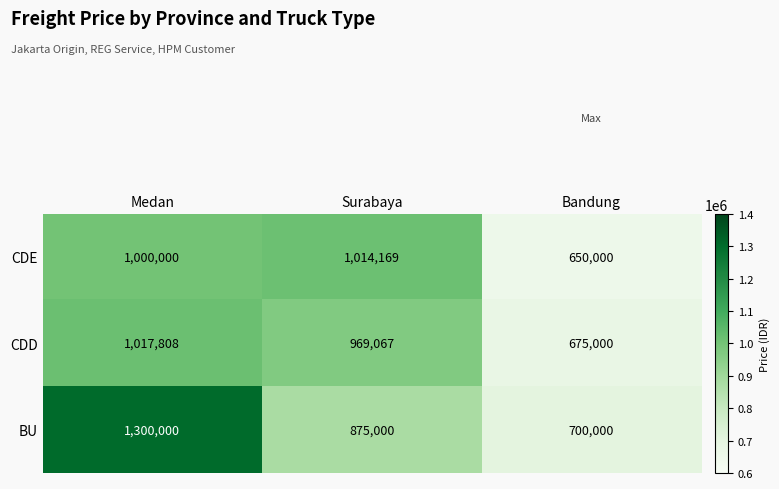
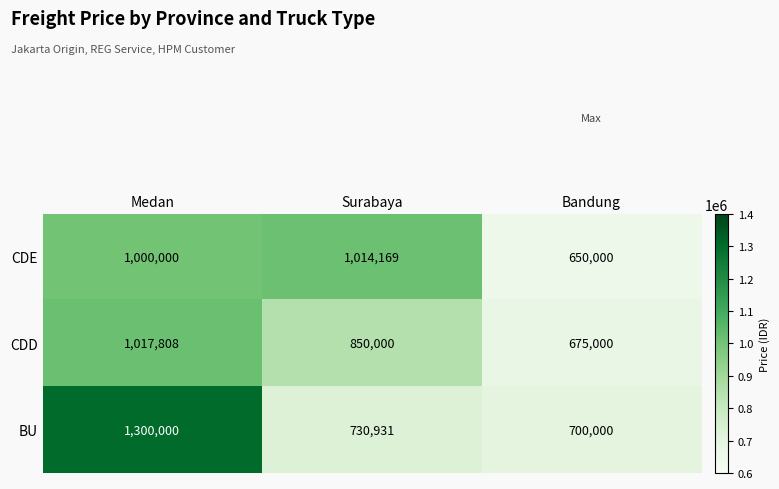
  {
    "CDE": {
      "Medan": "1,000,000",
      "Surabaya": "1,014,169",
      "Bandung": "650,000"
    },
    "CDD": {
      "Medan": "1,017,808",
-     "Surabaya": "969,067",
+     "Surabaya": "850,000",
      "Bandung": "675,000"
    },
    "BU": {
      "Medan": "1,300,000",
-     "Surabaya": "875,000",
+     "Surabaya": "730,931",
      "Bandung": "700,000"
    }
  }
